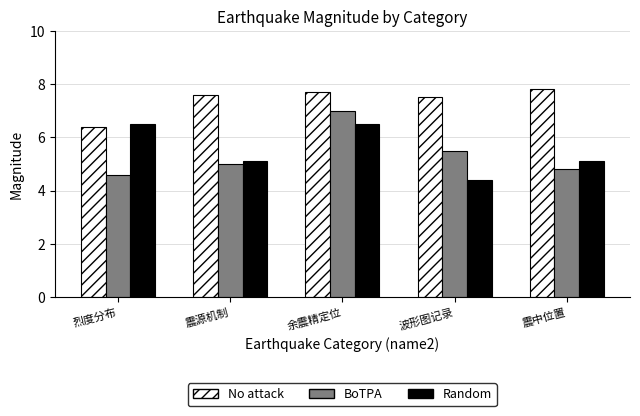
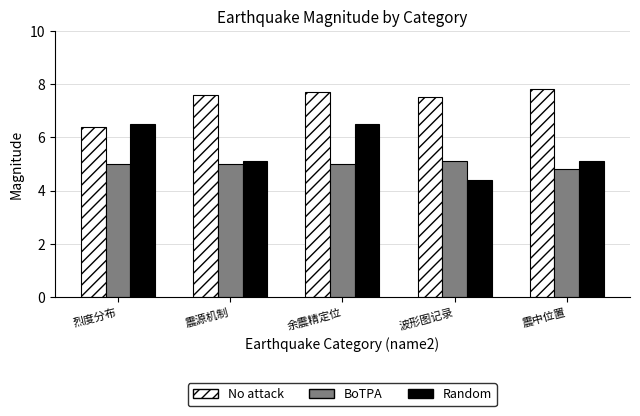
  {
    "No attack": {
      "烈度分布": 6.4,
      "震源机制": 7.6,
      "余震精定位": 7.7,
      "波形图记录": 7.5,
      "震中位置": 7.8
    },
    "BoTPA": {
-     "烈度分布": 4.6,
+     "烈度分布": 5.0,
      "震源机制": 5.0,
-     "余震精定位": 7,
-     "波形图记录": 5.5,
+     "余震精定位": 5,
+     "波形图记录": 5.1,
      "震中位置": 4.8
    },
    "Random": {
      "烈度分布": 6.5,
      "震源机制": 5.1,
      "余震精定位": 6.5,
      "波形图记录": 4.4,
      "震中位置": 5.1
    }
  }
